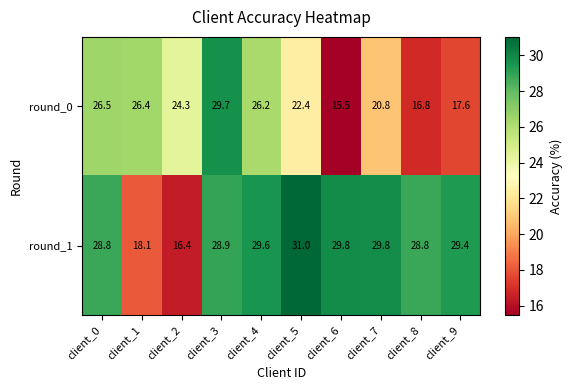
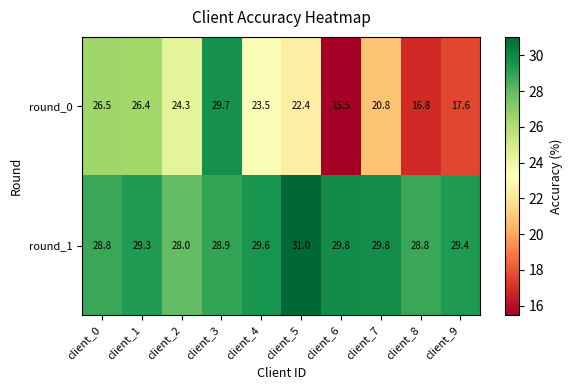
  {
    "round_0": {
      "client_0": 26.5,
      "client_1": 26.4,
      "client_2": 24.3,
      "client_3": 29.7,
-     "client_4": 26.2,
+     "client_4": 23.5,
      "client_5": 22.4,
      "client_6": 15.5,
      "client_7": 20.8,
      "client_8": 16.8,
      "client_9": 17.6
    },
    "round_1": {
      "client_0": 28.8,
-     "client_1": 18.1,
-     "client_2": 16.4,
+     "client_1": 29.3,
+     "client_2": 28.0,
      "client_3": 28.9,
      "client_4": 29.6,
      "client_5": 31.0,
      "client_6": 29.8,
      "client_7": 29.8,
      "client_8": 28.8,
      "client_9": 29.4
    }
  }
